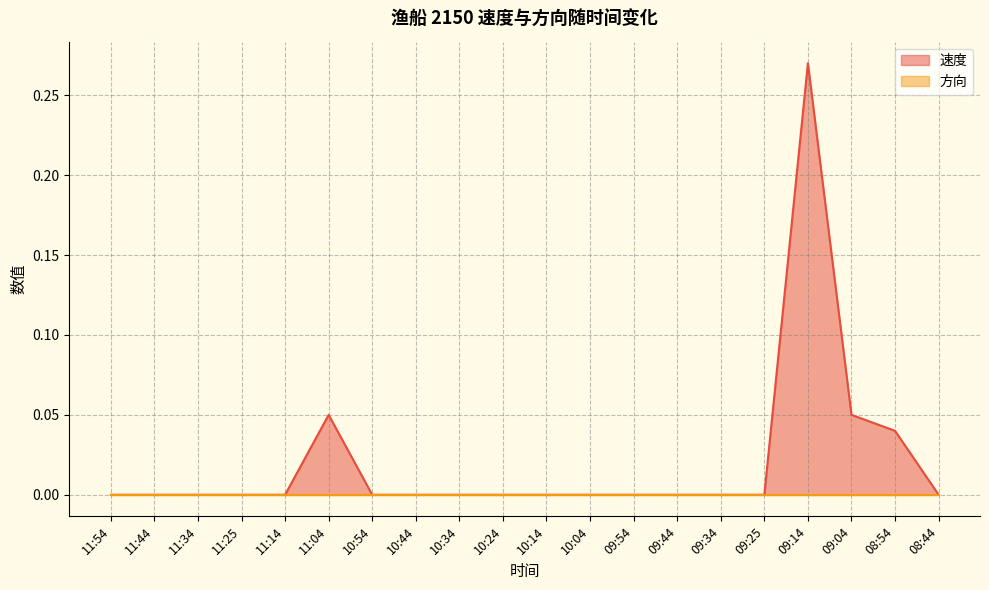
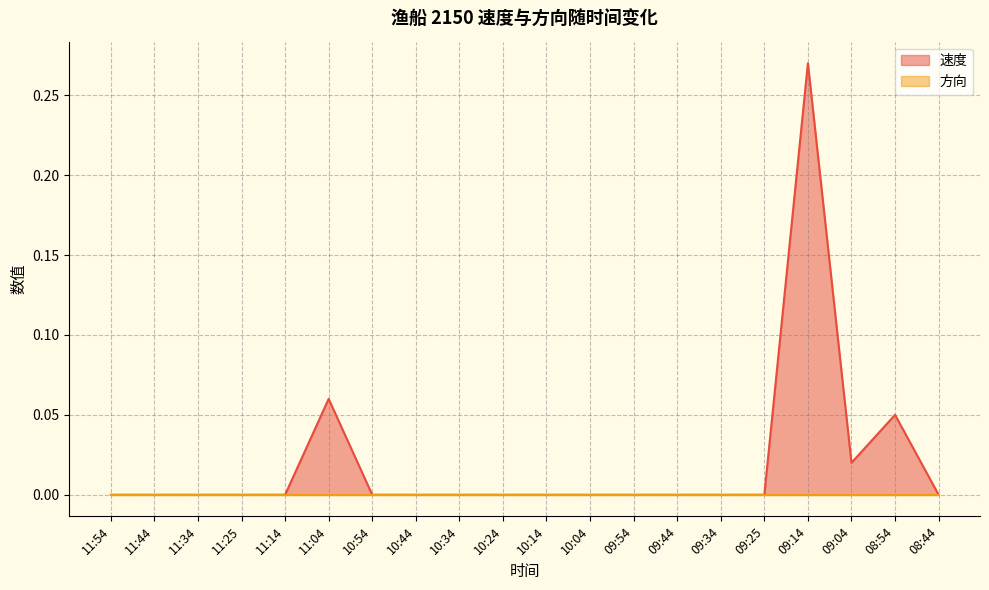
  {
    "速度": {
-     "11:04": 0.05,
+     "11:04": 0.06,
      "09:14": 0.27,
-     "09:04": 0.05,
-     "08:54": 0.04
+     "09:04": 0.02,
+     "08:54": 0.05
    },
    "方向": {
      "11:04": 0.00,
      "09:14": 0.00,
      "09:04": 0.00,
      "08:54": 0.00
    }
  }
